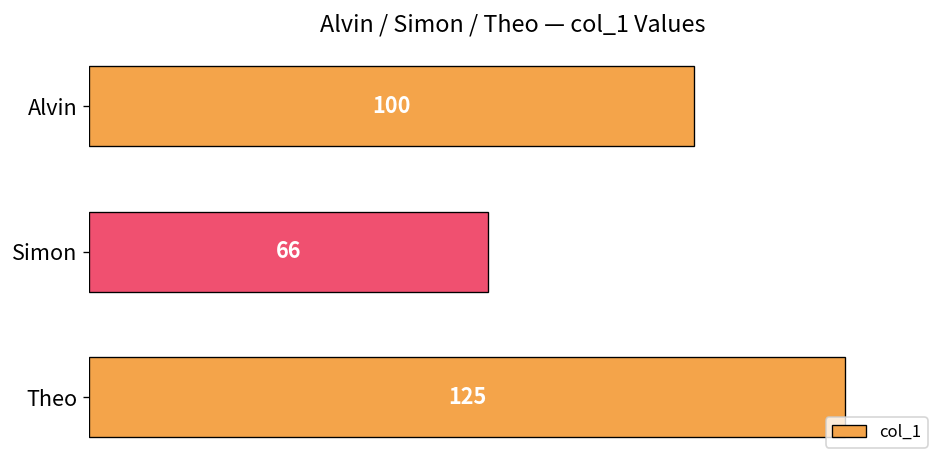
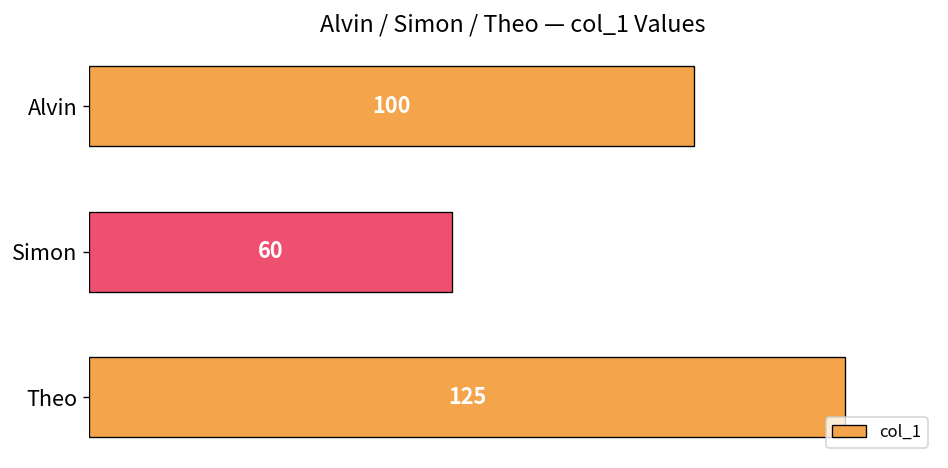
  {
    "Alvin": 100,
-   "Simon": 66,
+   "Simon": 60,
    "Theo": 125
  }
